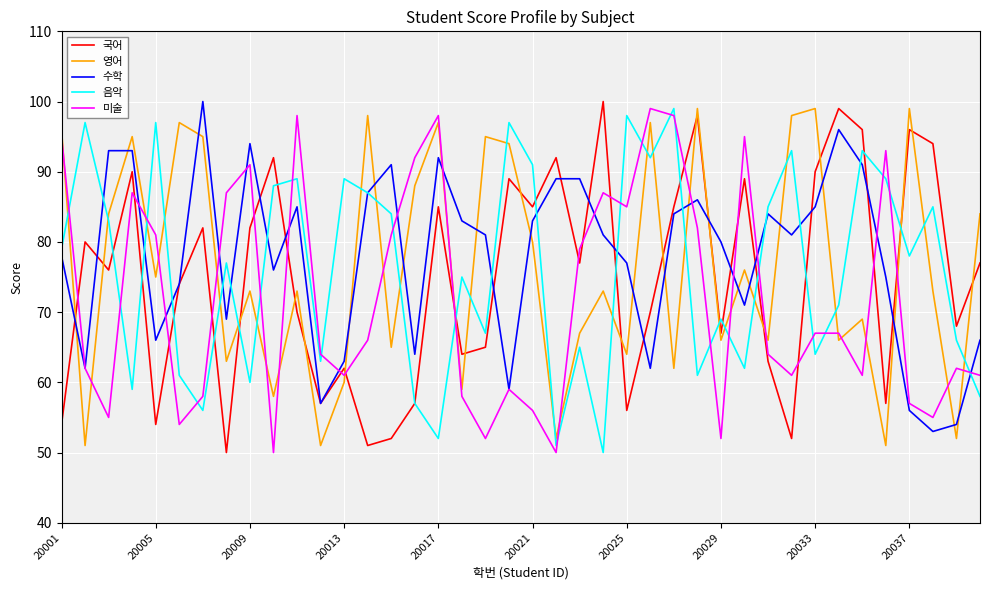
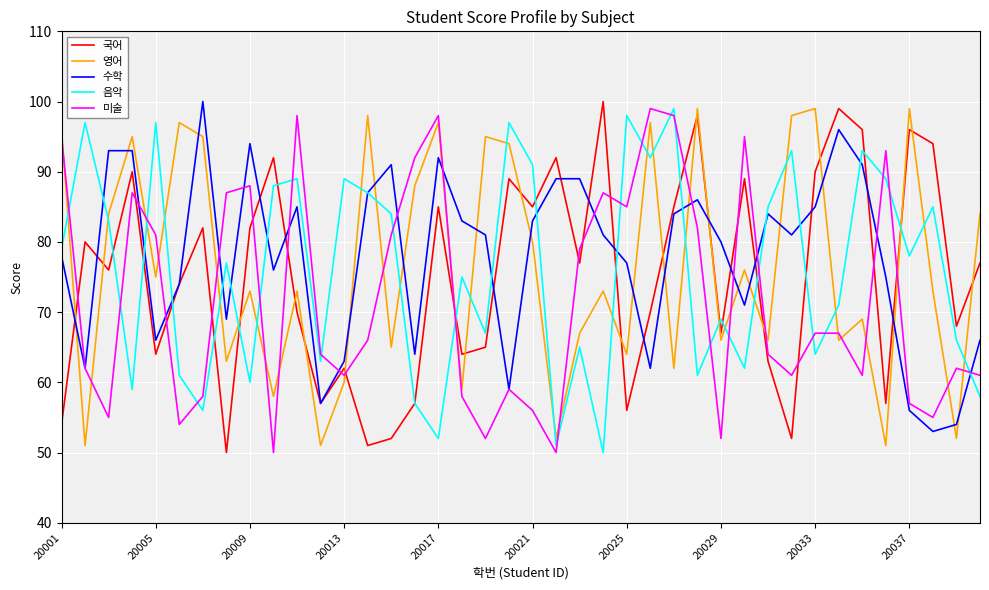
  {
    "국어": {
      "20001": 54,
-     "20005": 54,
+     "20005": 64,
      "20009": 82,
      "20013": 62,
      "20017": 85,
      "20021": 85,
      "20025": 56,
      "20029": 67,
      "20033": 90,
      "20037": 96
    },
    "영어": {
      "20001": 96,
      "20005": 75,
      "20009": 73,
      "20013": 60,
      "20017": 97,
      "20021": 80,
      "20025": 64,
      "20029": 66,
      "20033": 99,
      "20037": 99
    },
    "수학": {
      "20001": 78,
      "20005": 66,
      "20009": 94,
      "20013": 63,
      "20017": 92,
      "20021": 83,
      "20025": 77,
      "20029": 80,
      "20033": 85,
      "20037": 56
    },
    "음악": {
      "20001": 79,
      "20005": 97,
      "20009": 60,
      "20013": 89,
      "20017": 52,
      "20021": 91,
      "20025": 98,
      "20029": 69,
      "20033": 64,
      "20037": 78
    },
    "미술": {
      "20001": 95,
      "20005": 81,
-     "20009": 91,
+     "20009": 88,
      "20013": 61,
      "20017": 98,
      "20021": 56,
      "20025": 85,
      "20029": 52,
      "20033": 67,
      "20037": 57
    }
  }
